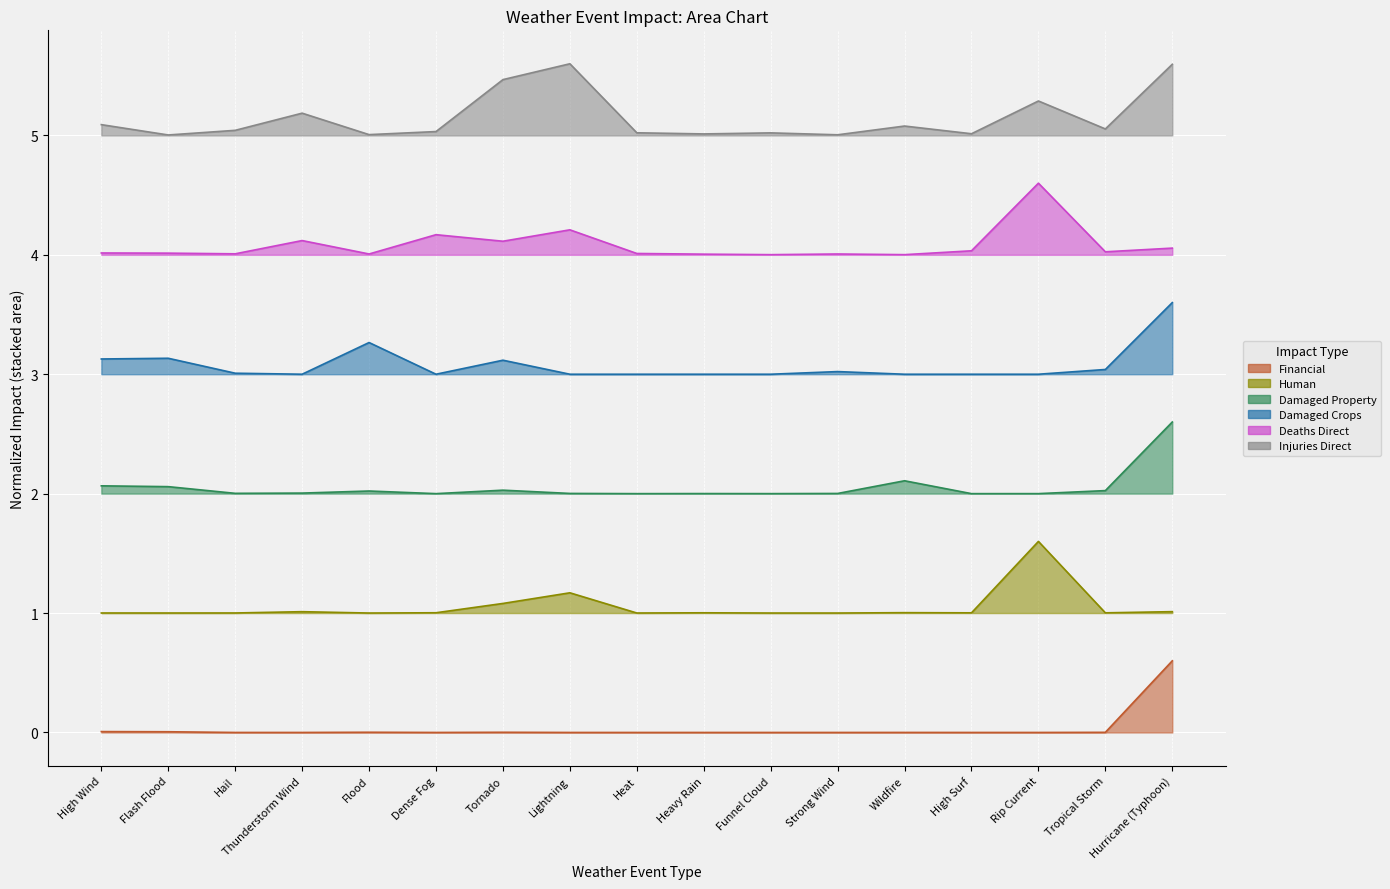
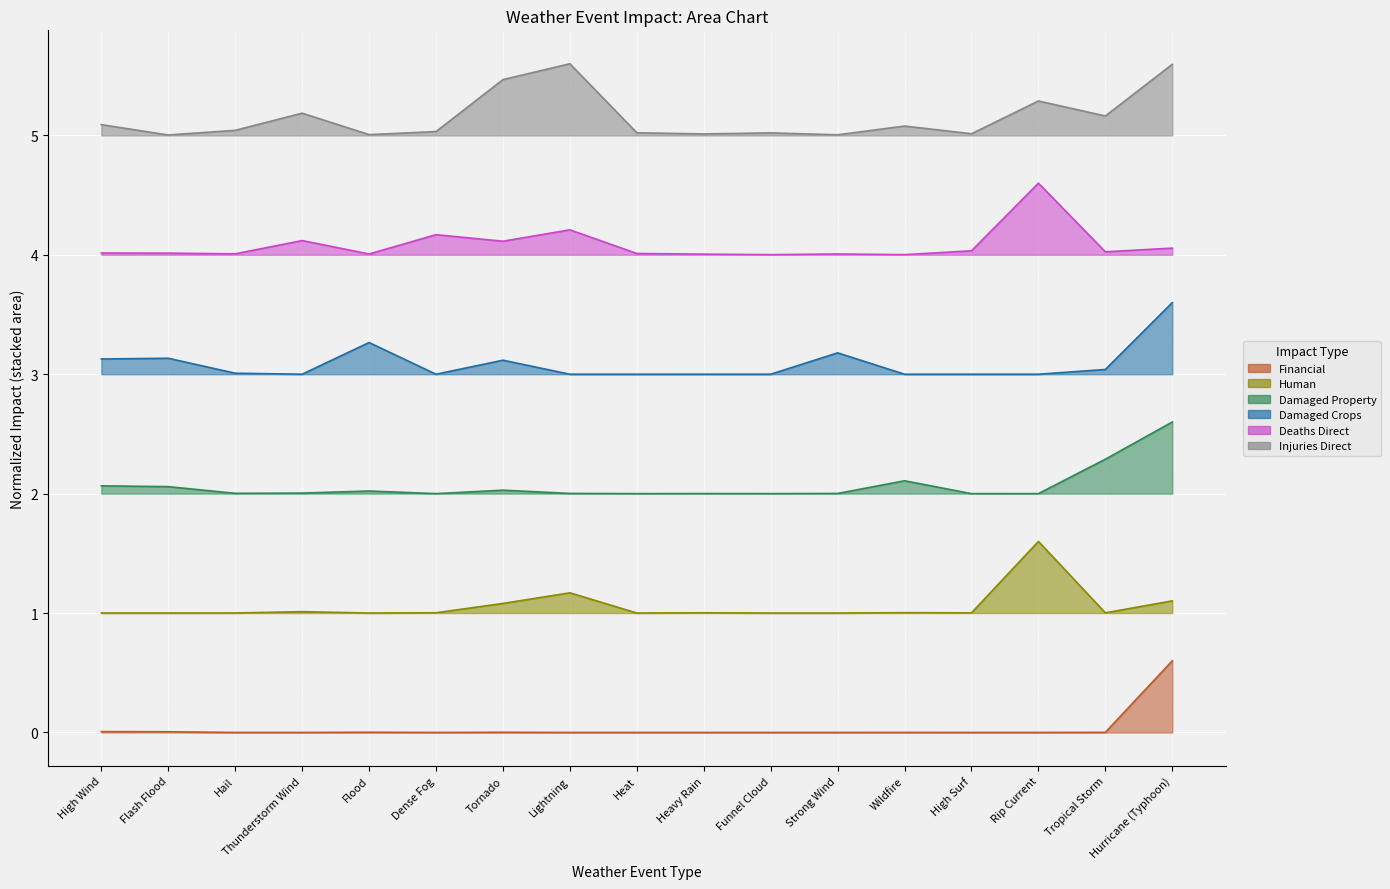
  {
    "Financial": {
      "High Wind": 0.01,
      "Flash Flood": 0.01,
      "Hail": 0.00,
      "Thunderstorm Wind": 0.00,
      "Flood": 0.00,
      "Dense Fog": 0.00,
      "Tornado": 0.00,
      "Lightning": 0.00,
      "Heat": 0.00,
      "Heavy Rain": 0.00,
      "Funnel Cloud": 0.00,
      "Strong Wind": 0.00,
      "Wildfire": 0.00,
      "High Surf": 0.00,
      "Rip Current": 0.00,
      "Tropical Storm": 0.00,
      "Hurricane (Typhoon)": 0.60
    },
    "Human": {
      "High Wind": 1.00,
      "Flash Flood": 1.00,
      "Hail": 1.00,
      "Thunderstorm Wind": 1.01,
      "Flood": 1.00,
      "Dense Fog": 1.00,
      "Tornado": 1.08,
      "Lightning": 1.17,
      "Heat": 1.00,
      "Heavy Rain": 1.00,
      "Funnel Cloud": 1.00,
      "Strong Wind": 1.00,
      "Wildfire": 1.00,
      "High Surf": 1.00,
      "Rip Current": 1.60,
      "Tropical Storm": 1.00,
-     "Hurricane (Typhoon)": 1.01
+     "Hurricane (Typhoon)": 1.10
    },
    "Damaged Property": {
      "High Wind": 2.07,
      "Flash Flood": 2.06,
      "Hail": 2.00,
      "Thunderstorm Wind": 2.00,
      "Flood": 2.02,
      "Dense Fog": 2.00,
      "Tornado": 2.03,
      "Lightning": 2.00,
      "Heat": 2.00,
      "Heavy Rain": 2.00,
      "Funnel Cloud": 2.00,
      "Strong Wind": 2.00,
      "Wildfire": 2.11,
      "High Surf": 2.00,
      "Rip Current": 2.00,
-     "Tropical Storm": 2.03,
+     "Tropical Storm": 2.29,
      "Hurricane (Typhoon)": 2.60
    },
    "Damaged Crops": {
      "High Wind": 3.13,
      "Flash Flood": 3.13,
      "Hail": 3.01,
      "Thunderstorm Wind": 3.00,
      "Flood": 3.27,
      "Dense Fog": 3.00,
      "Tornado": 3.12,
      "Lightning": 3.00,
      "Heat": 3.00,
      "Heavy Rain": 3.00,
      "Funnel Cloud": 3.00,
-     "Strong Wind": 3.02,
+     "Strong Wind": 3.18,
      "Wildfire": 3.00,
      "High Surf": 3.00,
      "Rip Current": 3.00,
      "Tropical Storm": 3.04,
      "Hurricane (Typhoon)": 3.60
    },
    "Deaths Direct": {
      "High Wind": 4.02,
      "Flash Flood": 4.01,
      "Hail": 4.01,
      "Thunderstorm Wind": 4.12,
      "Flood": 4.01,
      "Dense Fog": 4.17,
      "Tornado": 4.11,
      "Lightning": 4.21,
      "Heat": 4.01,
      "Heavy Rain": 4.01,
      "Funnel Cloud": 4.00,
      "Strong Wind": 4.01,
      "Wildfire": 4.00,
      "High Surf": 4.03,
      "Rip Current": 4.60,
      "Tropical Storm": 4.03,
      "Hurricane (Typhoon)": 4.06
    },
    "Injuries Direct": {
      "High Wind": 5.09,
      "Flash Flood": 5.00,
      "Hail": 5.04,
      "Thunderstorm Wind": 5.19,
      "Flood": 5.01,
      "Dense Fog": 5.03,
      "Tornado": 5.47,
      "Lightning": 5.60,
      "Heat": 5.02,
      "Heavy Rain": 5.01,
      "Funnel Cloud": 5.02,
      "Strong Wind": 5.01,
      "Wildfire": 5.08,
      "High Surf": 5.01,
      "Rip Current": 5.29,
-     "Tropical Storm": 5.05,
+     "Tropical Storm": 5.16,
      "Hurricane (Typhoon)": 5.60
    }
  }
